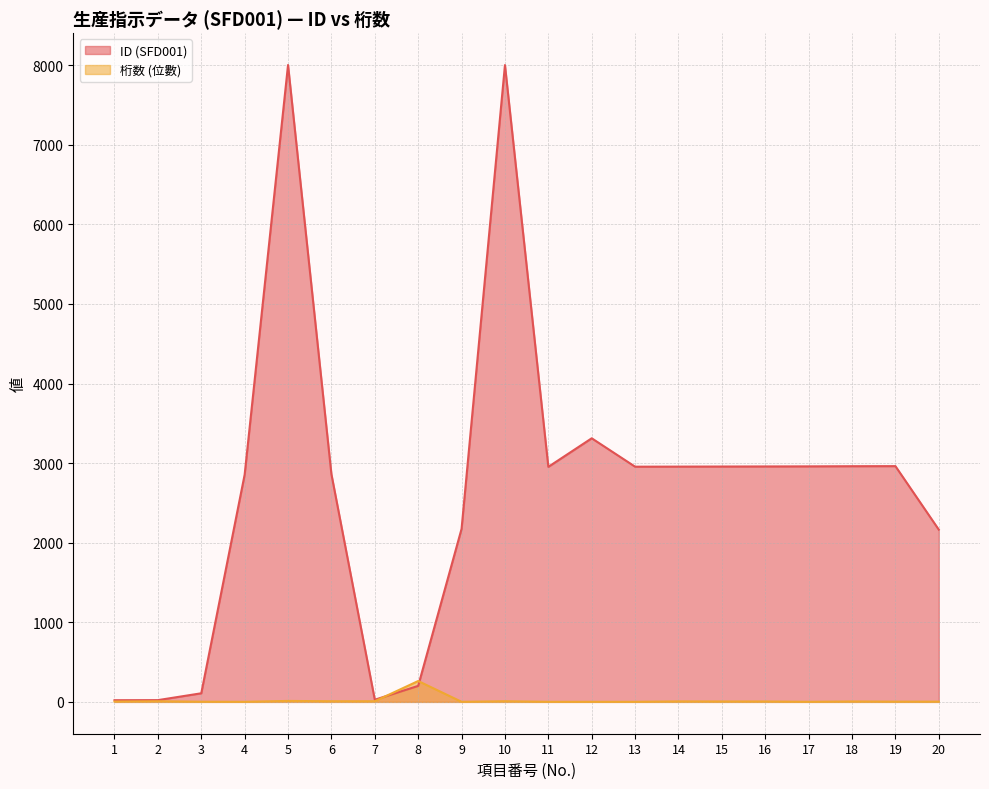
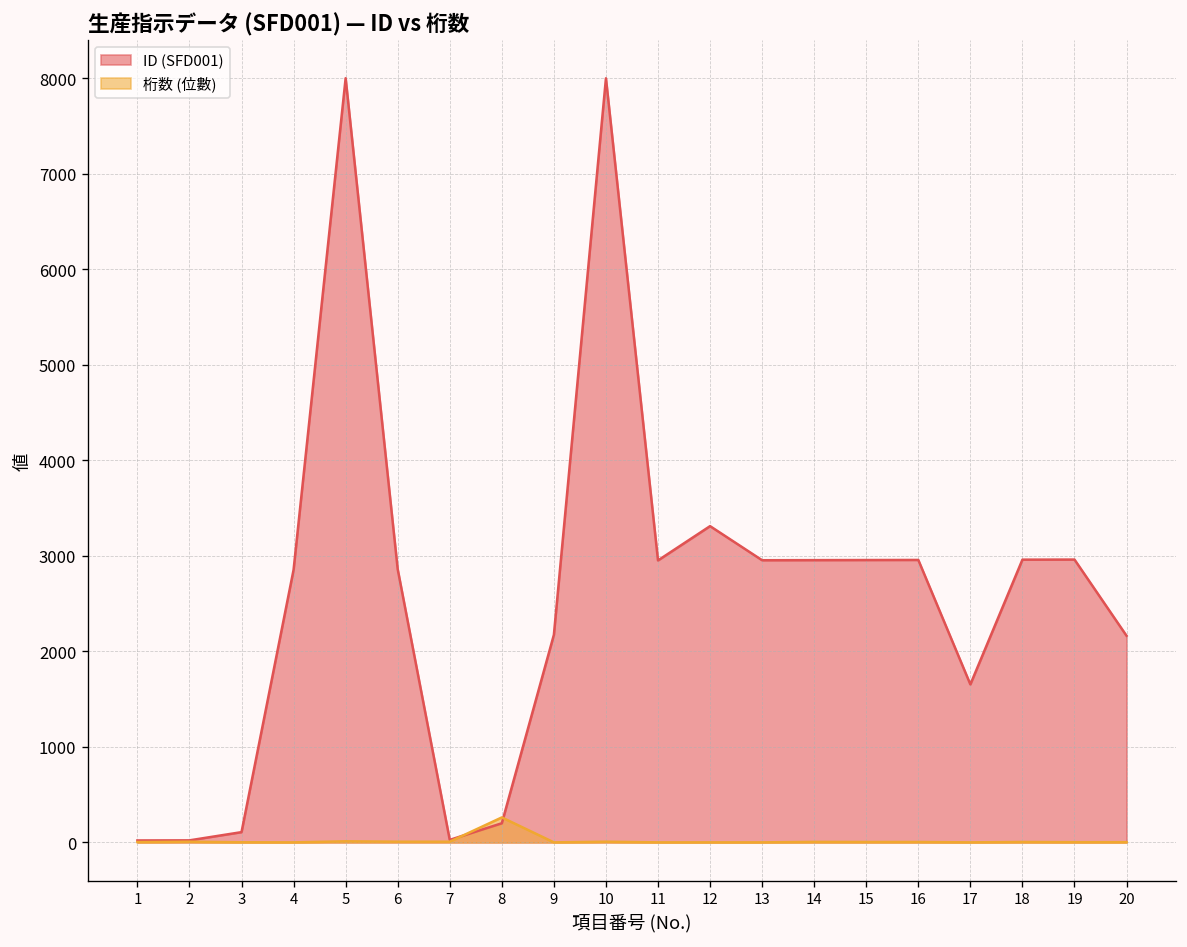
  {
    "ID (SFD001)": {
      "3": 100,
      "4": 2900,
      "5": 8000,
      "6": 2900,
      "8": 200,
      "9": 2200,
      "10": 8000,
      "11": 3000,
      "12": 3300,
      "13": 3000,
      "14": 3000,
      "15": 3000,
      "16": 3000,
-     "17": 3000,
+     "17": 1700,
      "18": 3000,
      "19": 3000,
      "20": 2200
    },
    "桁数 (位數)": {
      "3": 0,
      "4": 0,
      "5": 0,
      "6": 0,
      "8": 300,
      "9": 0,
      "10": 0,
      "11": 0,
      "12": 0,
      "13": 0,
      "14": 0,
      "15": 0,
      "16": 0,
      "17": 0,
      "18": 0,
      "19": 0,
      "20": 0
    }
  }
